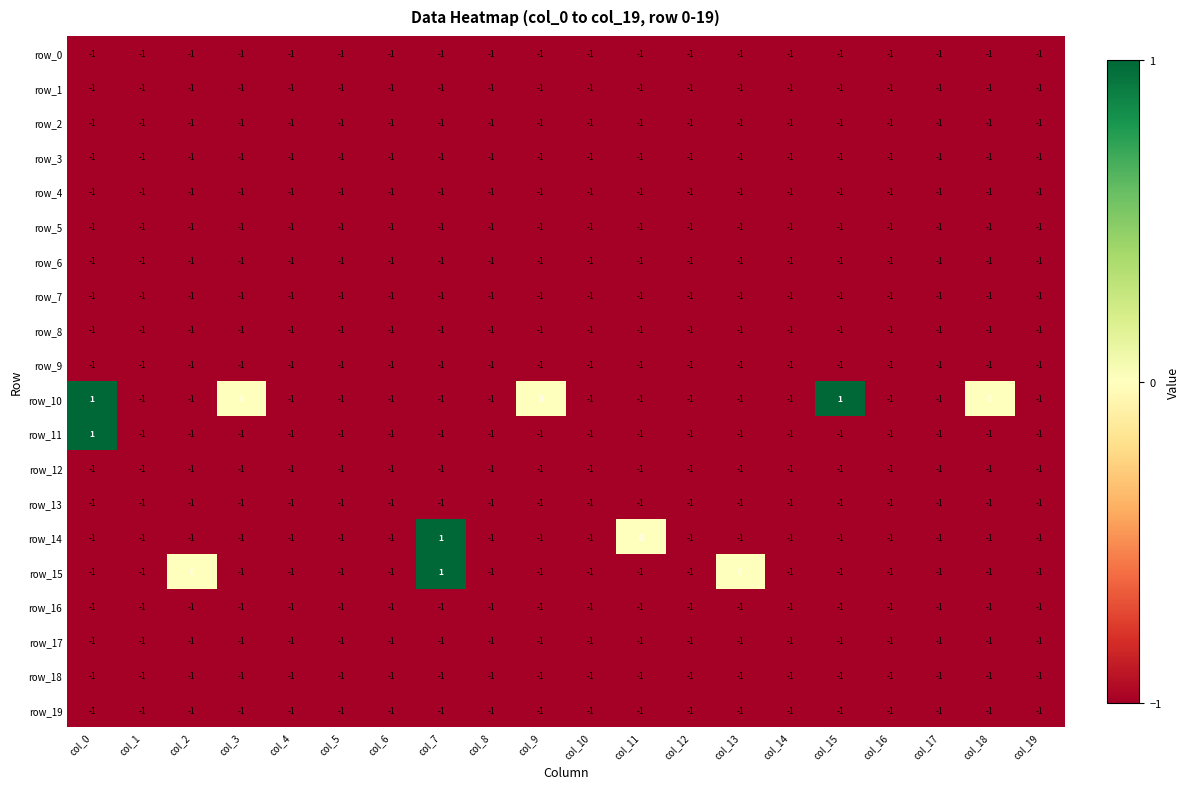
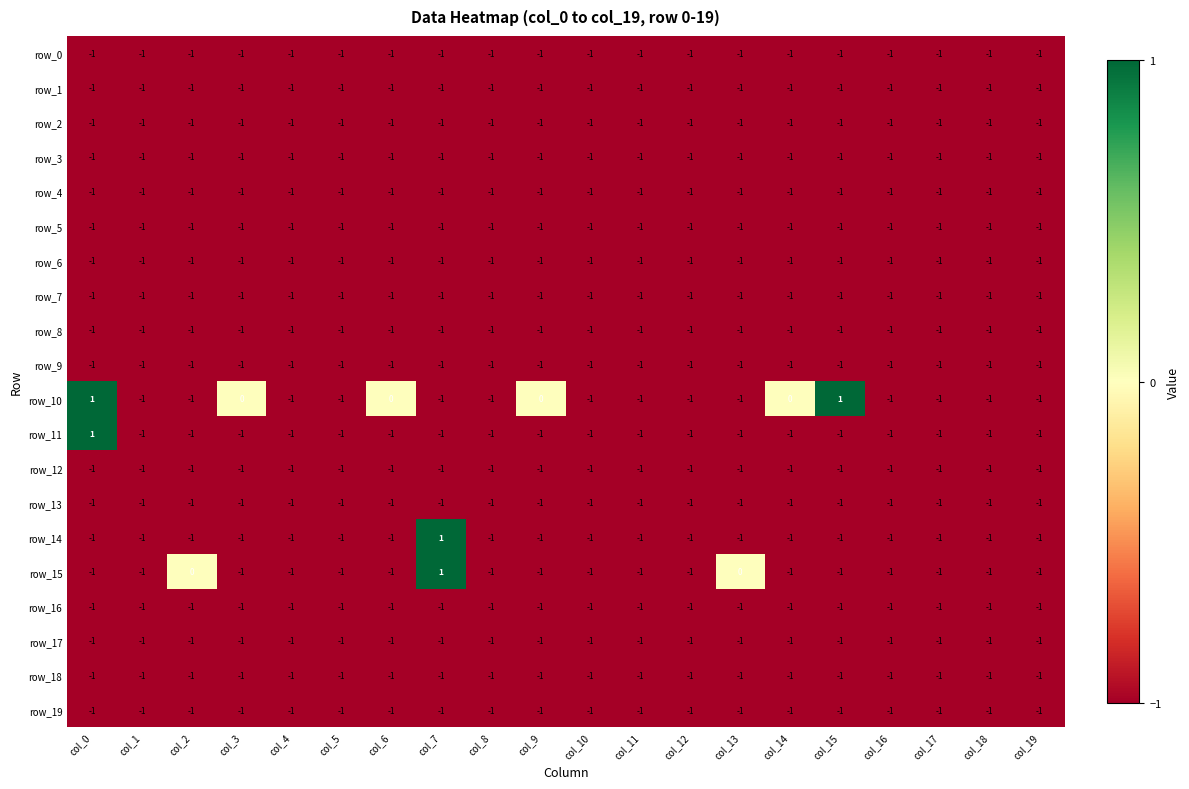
  {
    "row_10": {
      "col_0": 1,
      "col_1": -1,
      "col_2": -1,
      "col_3": 0,
      "col_4": -1,
      "col_5": -1,
-     "col_6": -1,
+     "col_6": 0,
      "col_7": -1,
      "col_8": -1,
      "col_9": 0,
      "col_10": -1,
      "col_11": -1,
      "col_12": -1,
      "col_13": -1,
-     "col_14": -1,
+     "col_14": 0,
      "col_15": 1,
      "col_16": -1,
      "col_17": -1,
-     "col_18": 0,
+     "col_18": -1,
      "col_19": -1
    },
    "row_14": {
      "col_0": -1,
      "col_1": -1,
      "col_2": -1,
      "col_3": -1,
      "col_4": -1,
      "col_5": -1,
      "col_6": -1,
      "col_7": 1,
      "col_8": -1,
      "col_9": -1,
      "col_10": -1,
-     "col_11": 0,
+     "col_11": -1,
      "col_12": -1,
      "col_13": -1,
      "col_14": -1,
      "col_15": -1,
      "col_16": -1,
      "col_17": -1,
      "col_18": -1,
      "col_19": -1
    }
  }
